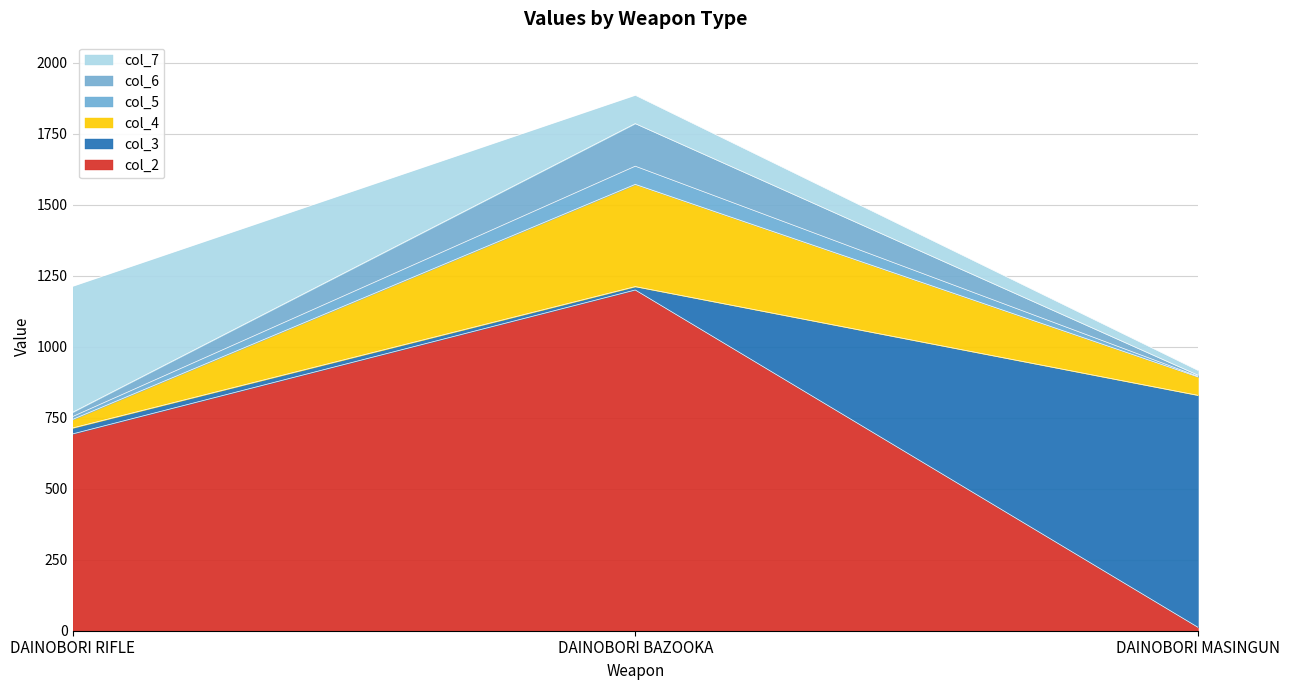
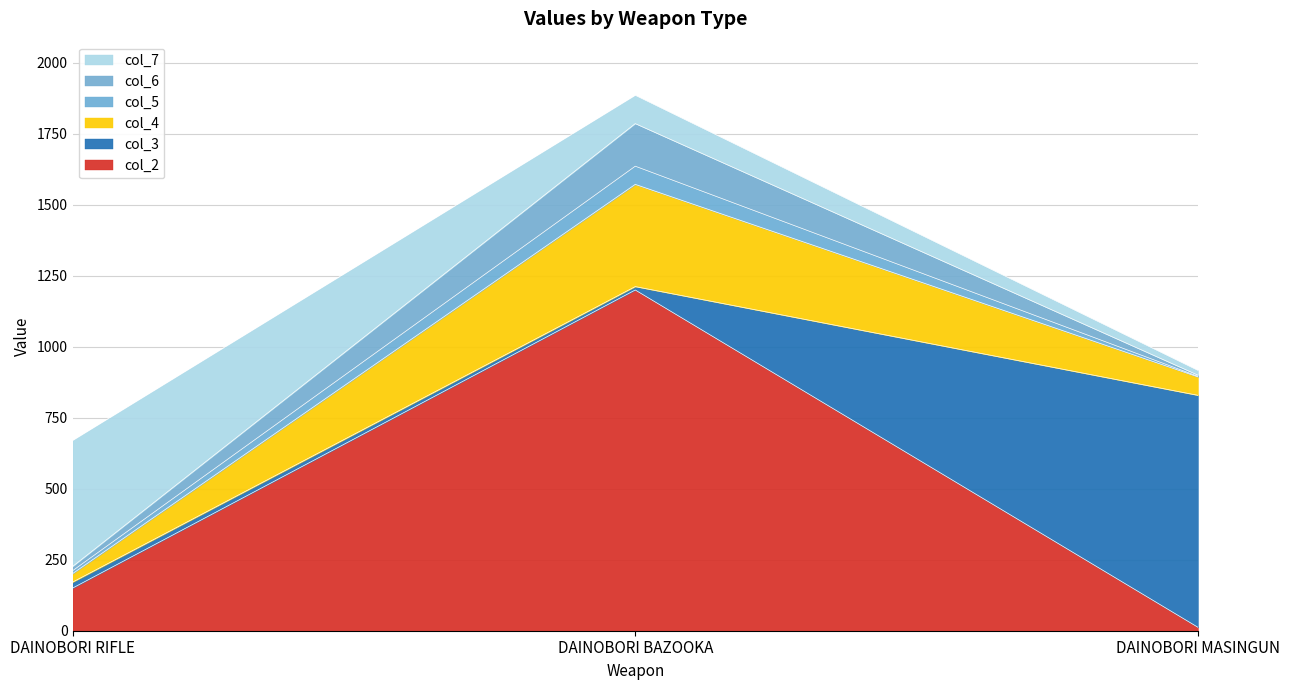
  {
    "col_2": {
-     "DAINOBORI RIFLE": 690,
+     "DAINOBORI RIFLE": 150,
      "DAINOBORI BAZOOKA": 1200,
      "DAINOBORI MASINGUN": 10
    },
    "col_3": {
      "DAINOBORI RIFLE": 20,
      "DAINOBORI BAZOOKA": 10,
      "DAINOBORI MASINGUN": 820
    },
    "col_4": {
      "DAINOBORI RIFLE": 30,
      "DAINOBORI BAZOOKA": 360
    },
    "col_7": {
      "DAINOBORI RIFLE": 440,
      "DAINOBORI BAZOOKA": 100,
      "DAINOBORI MASINGUN": 20
    }
  }
